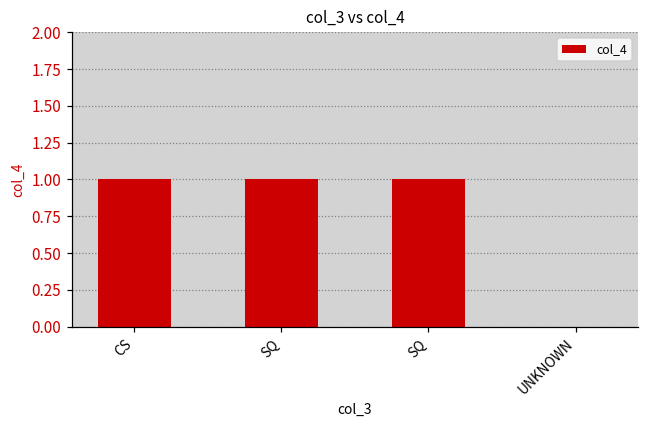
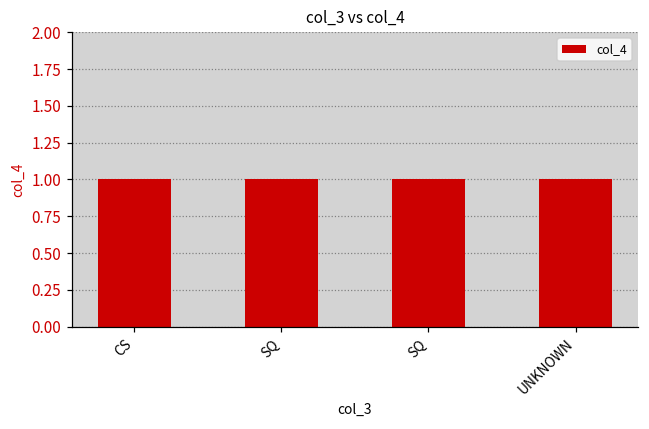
  {
    "CS": 1,
-   "UNKNOWN": 0
+   "UNKNOWN": 1
  }
